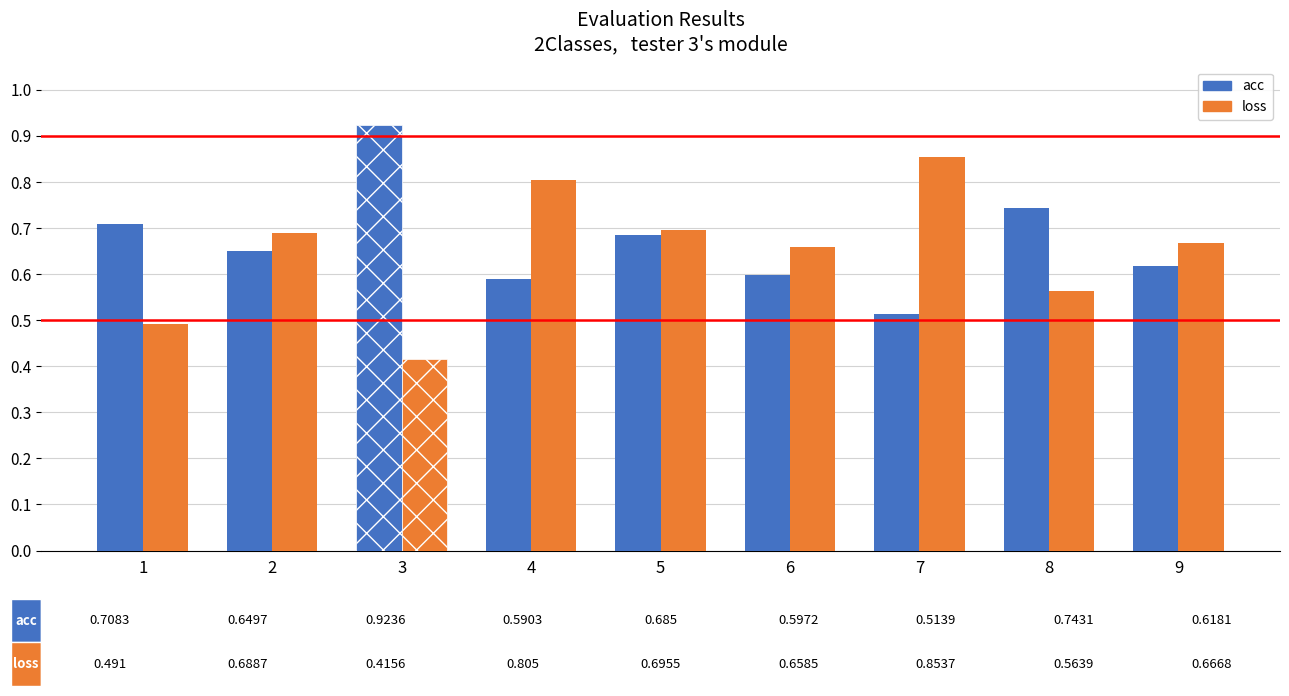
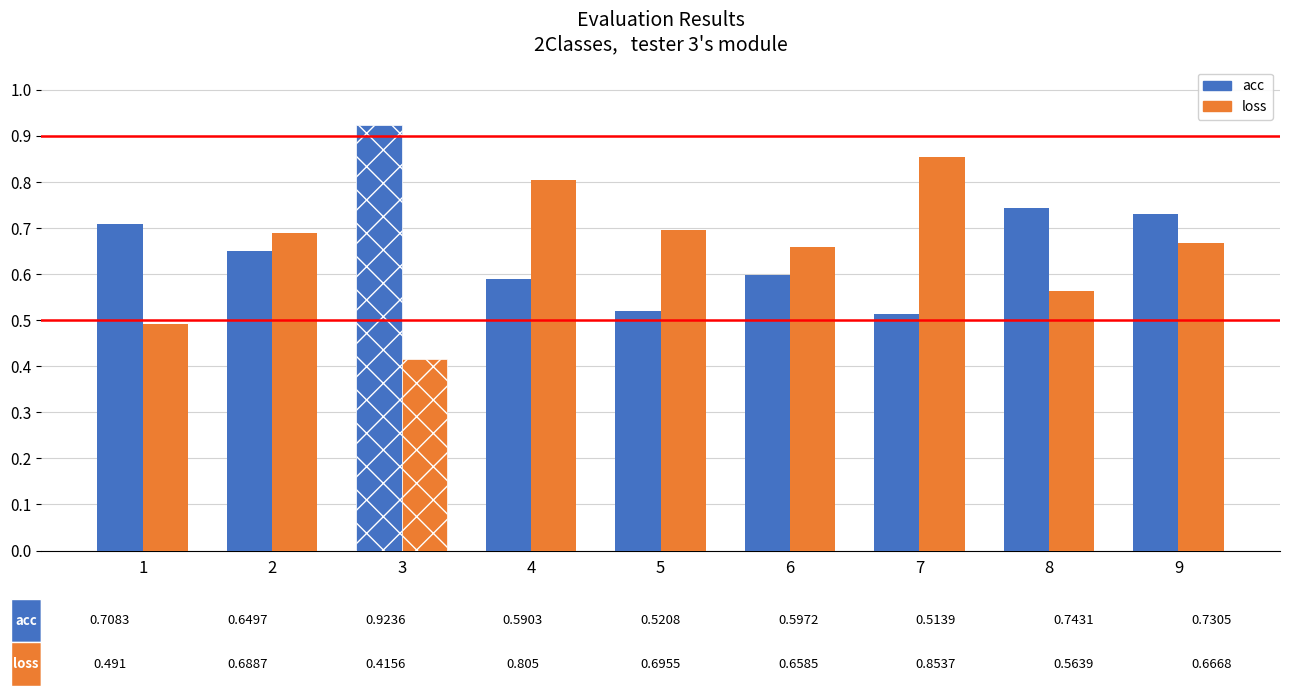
  {
    "acc": {
-     "5": 0.685,
-     "9": 0.6181
+     "5": 0.5208,
+     "9": 0.7305
    },
    "loss": {
      "1": 0.49,
      "2": 0.69,
      "3": 0.42,
      "4": 0.81,
      "5": 0.70,
      "6": 0.66,
      "7": 0.85,
      "8": 0.56,
      "9": 0.67
    }
  }
